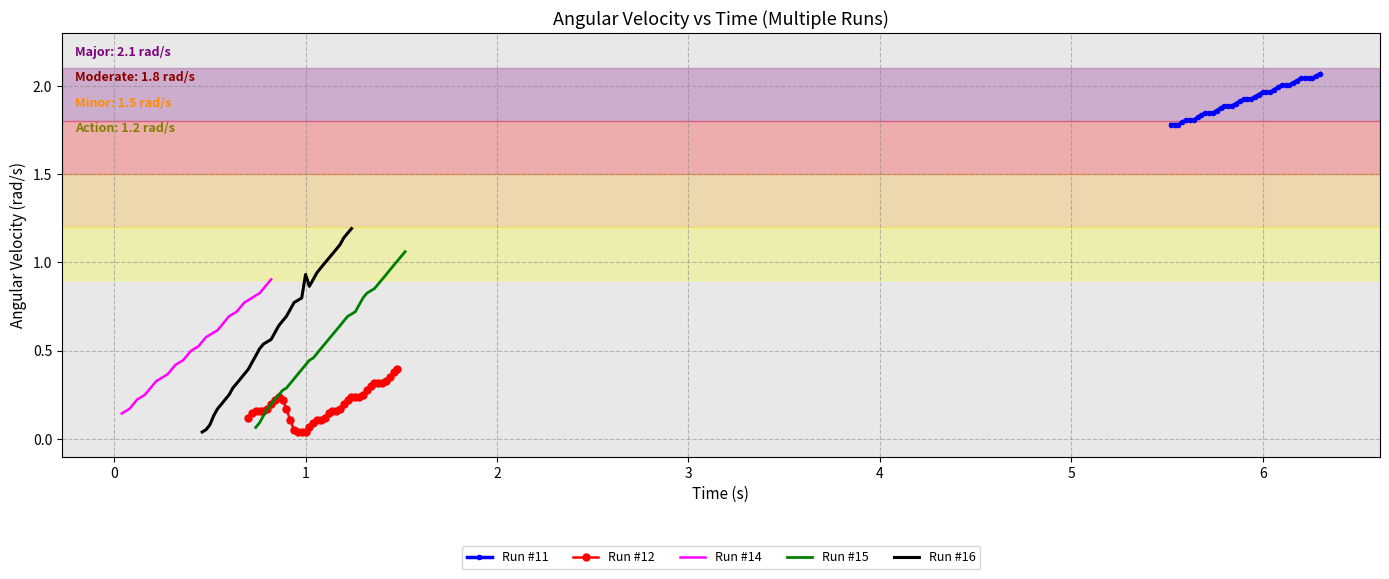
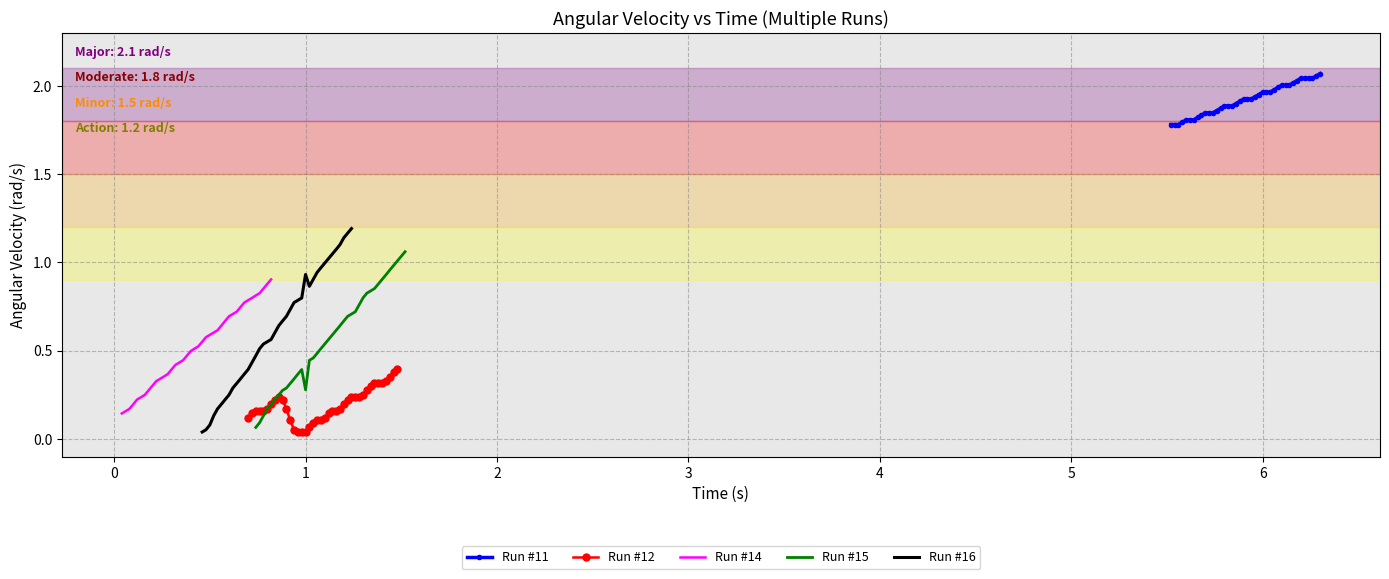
  {
    "Run #11": {
      "6": 1.96
    },
    "Run #12": {
      "1": 0.04
    },
    "Run #15": {
-     "1": 0.42
+     "1": 0.28
    },
    "Run #16": {
      "1": 0.93
    }
  }
